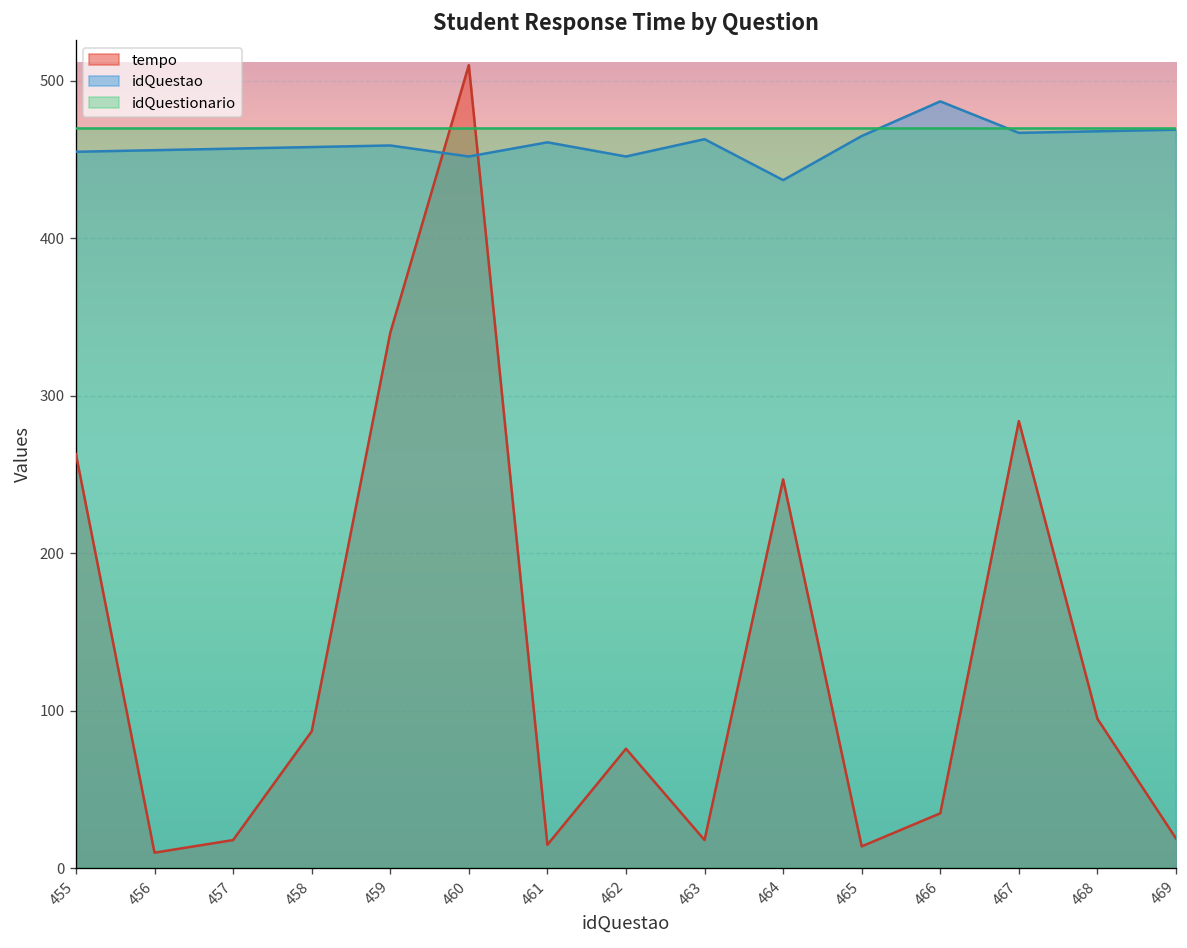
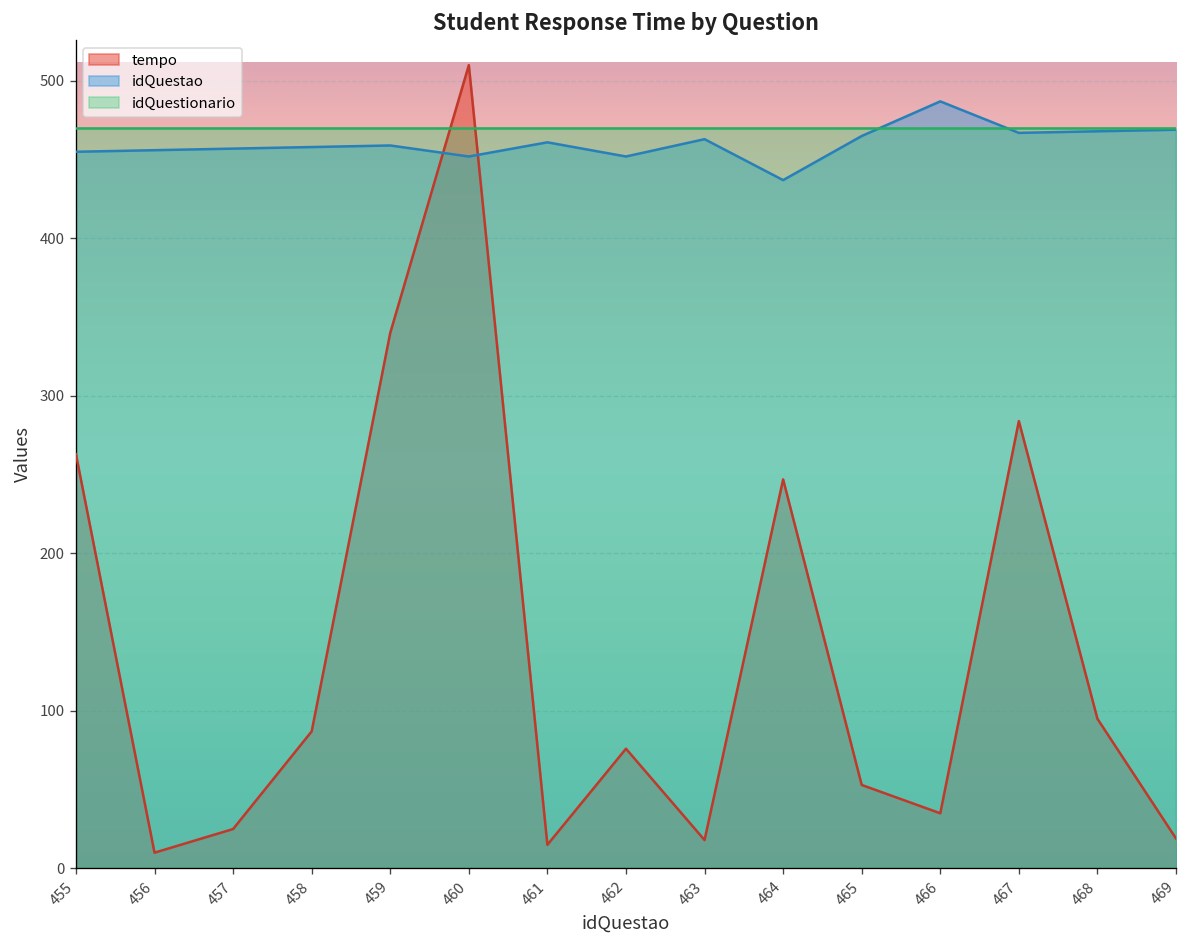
  {
    "tempo": {
      "455": 263,
      "456": 10,
-     "457": 18,
+     "457": 25,
      "458": 87,
      "459": 340,
      "460": 510,
      "461": 15,
      "462": 76,
      "463": 18,
      "464": 247,
-     "465": 14,
+     "465": 53,
      "466": 35,
      "467": 284,
      "468": 95,
      "469": 19
    },
    "idQuestao": {
      "455": 455,
      "456": 456,
      "457": 457,
      "458": 458,
      "459": 459,
      "460": 452,
      "461": 461,
      "462": 452,
      "463": 463,
      "464": 437,
      "465": 465,
      "466": 487,
      "467": 467,
      "468": 468
    },
    "idQuestionario": {
      "455": 470,
      "456": 470,
      "457": 470,
      "458": 470,
      "459": 470,
      "460": 470,
      "461": 470,
      "462": 470,
      "463": 470,
      "464": 470,
      "465": 470,
      "466": 470,
      "467": 470,
      "468": 470
    }
  }
